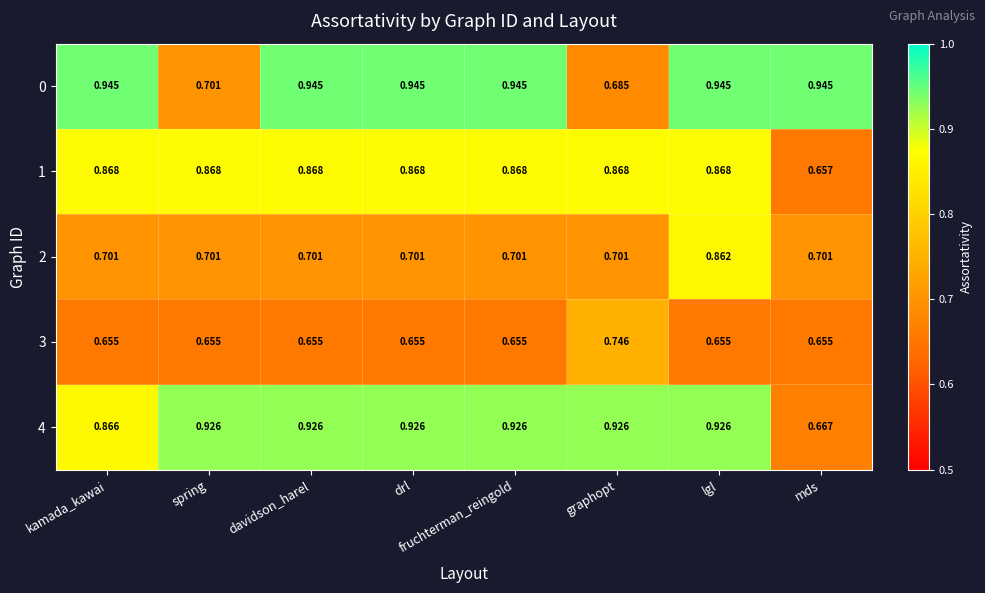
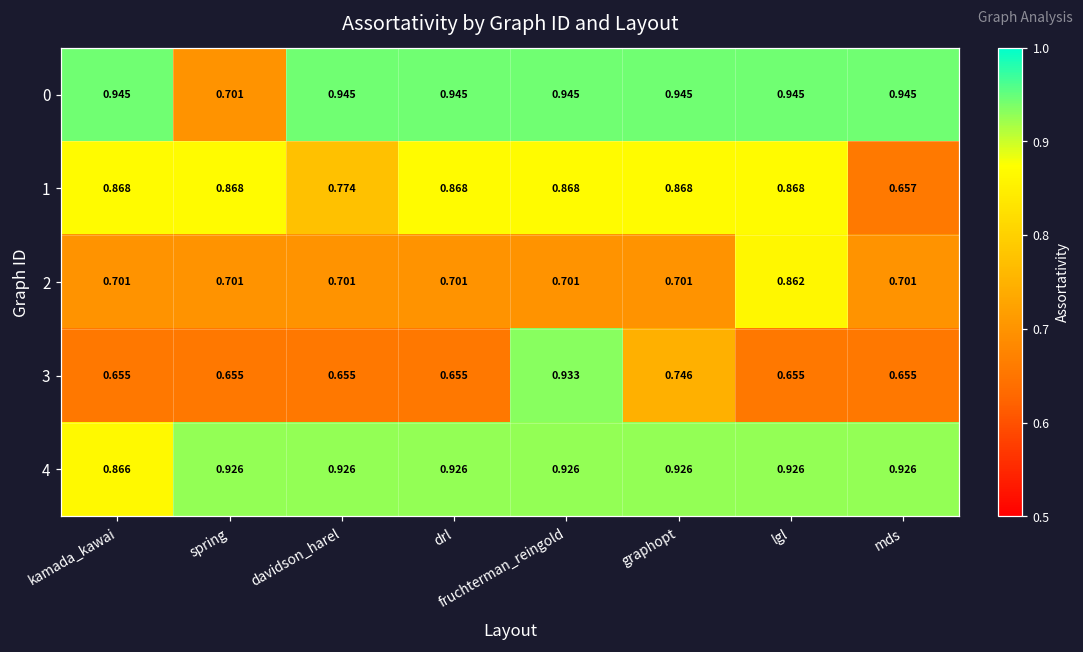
  {
    "0": {
      "kamada_kawai": 0.945,
      "spring": 0.701,
      "davidson_harel": 0.945,
      "drl": 0.945,
      "fruchterman_reingold": 0.945,
-     "graphopt": 0.685,
+     "graphopt": 0.945,
      "lgl": 0.945,
      "mds": 0.945
    },
    "1": {
      "kamada_kawai": 0.868,
      "spring": 0.868,
-     "davidson_harel": 0.868,
+     "davidson_harel": 0.774,
      "drl": 0.868,
      "fruchterman_reingold": 0.868,
      "graphopt": 0.868,
      "lgl": 0.868,
      "mds": 0.657
    },
    "2": {
      "kamada_kawai": 0.701,
      "spring": 0.701,
      "davidson_harel": 0.701,
      "drl": 0.701,
      "fruchterman_reingold": 0.701,
      "graphopt": 0.701,
      "lgl": 0.862,
      "mds": 0.701
    },
    "3": {
      "kamada_kawai": 0.655,
      "spring": 0.655,
      "davidson_harel": 0.655,
      "drl": 0.655,
-     "fruchterman_reingold": 0.655,
+     "fruchterman_reingold": 0.933,
      "graphopt": 0.746,
      "lgl": 0.655,
      "mds": 0.655
    },
    "4": {
      "kamada_kawai": 0.866,
      "spring": 0.926,
      "davidson_harel": 0.926,
      "drl": 0.926,
      "fruchterman_reingold": 0.926,
      "graphopt": 0.926,
      "lgl": 0.926,
-     "mds": 0.667
+     "mds": 0.926
    }
  }
